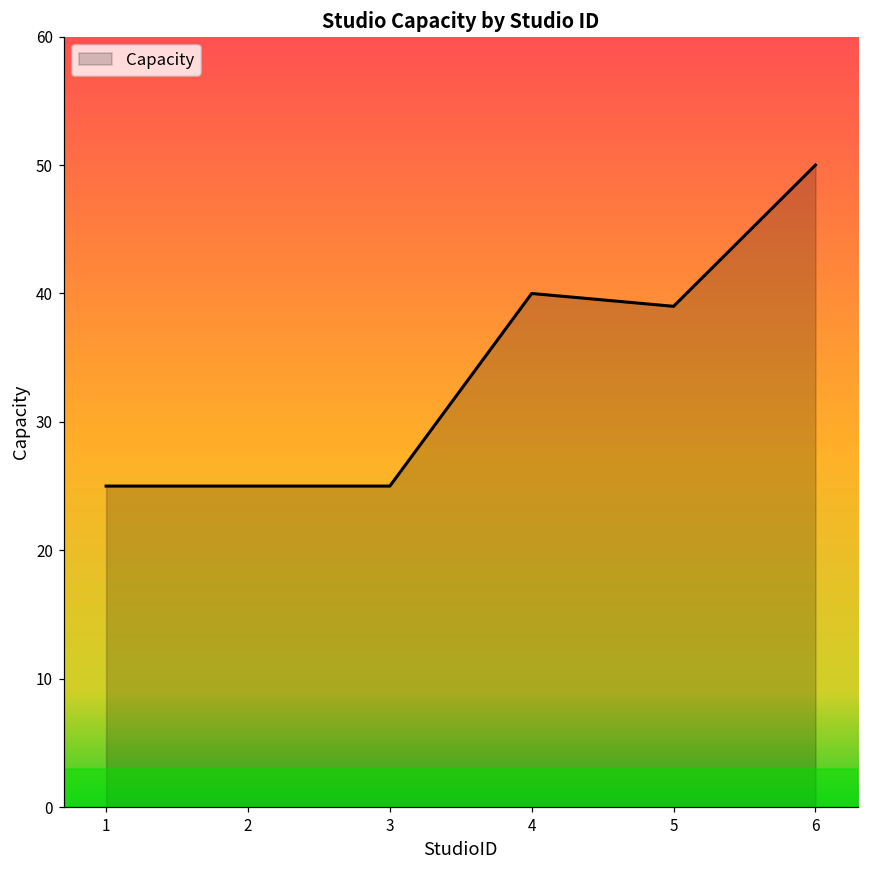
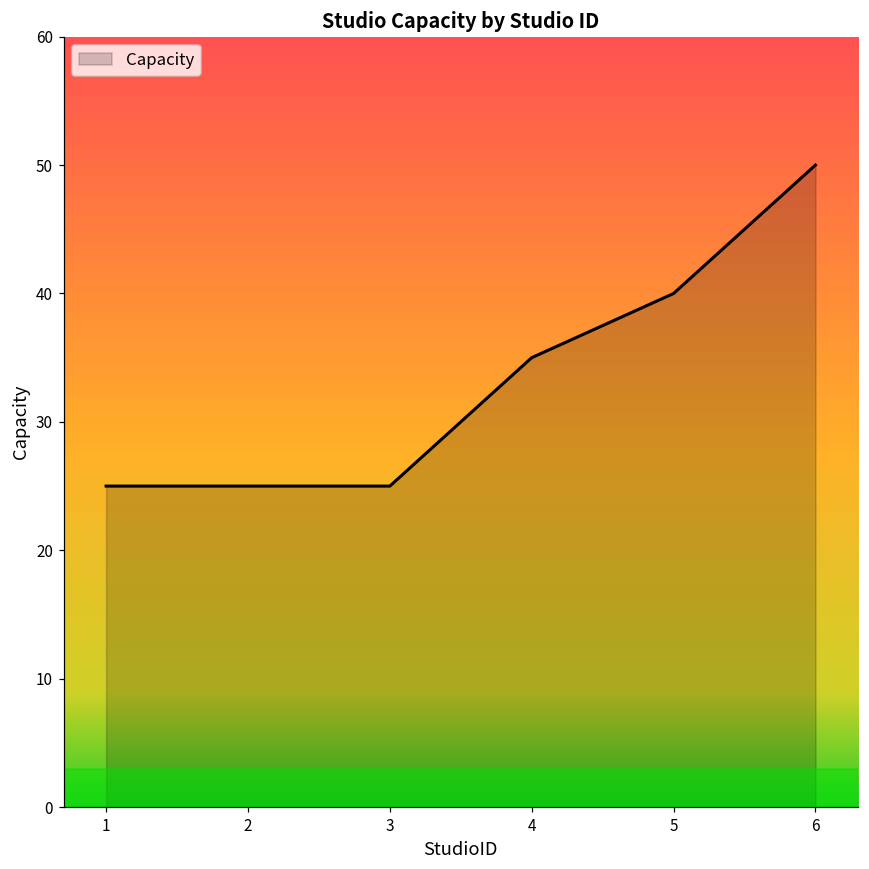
  {
    "1": 25,
    "2": 25,
    "3": 25,
-   "4": 40,
-   "5": 39,
+   "4": 35,
+   "5": 40,
    "6": 50
  }
